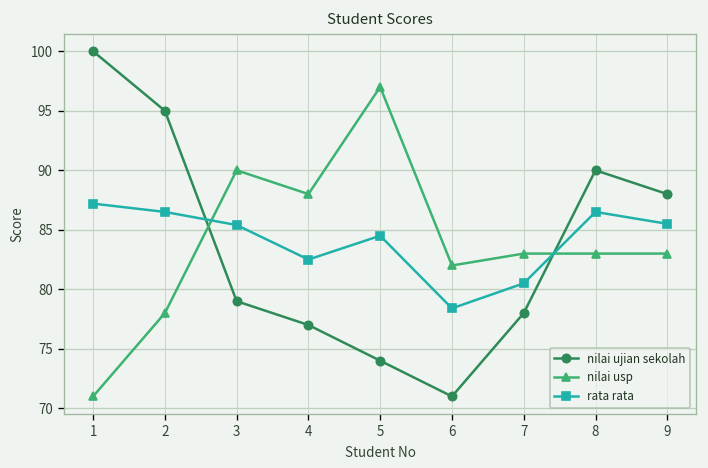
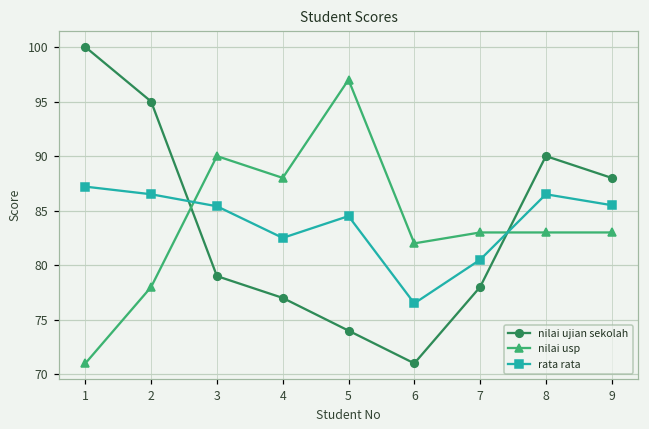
  {
    "rata rata": {
      "1": 87,
      "2": 87,
      "3": 85,
      "4": 83,
      "5": 85,
-     "6": 78,
+     "6": 77,
      "7": 81,
      "8": 87,
      "9": 86
    }
  }
